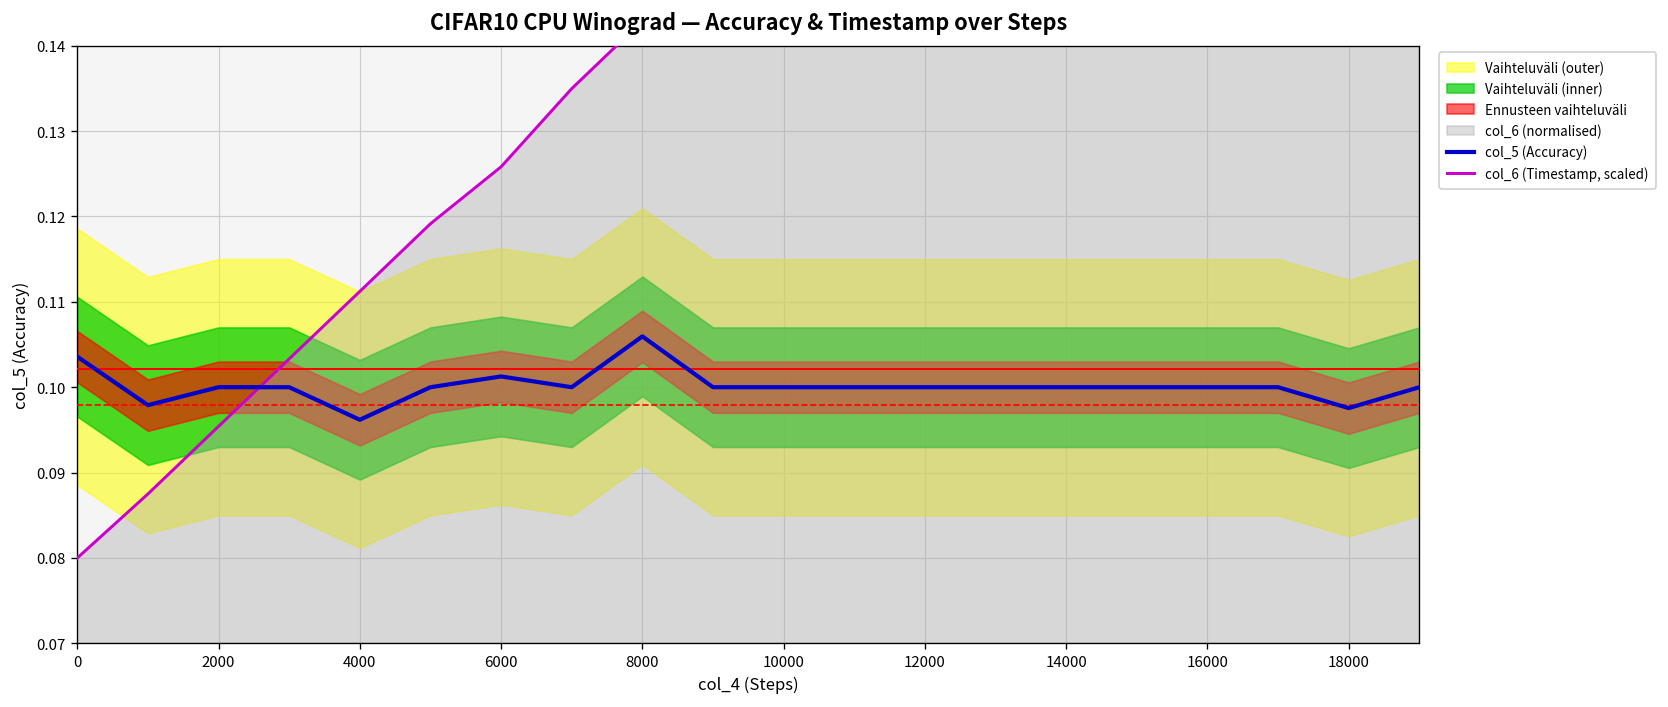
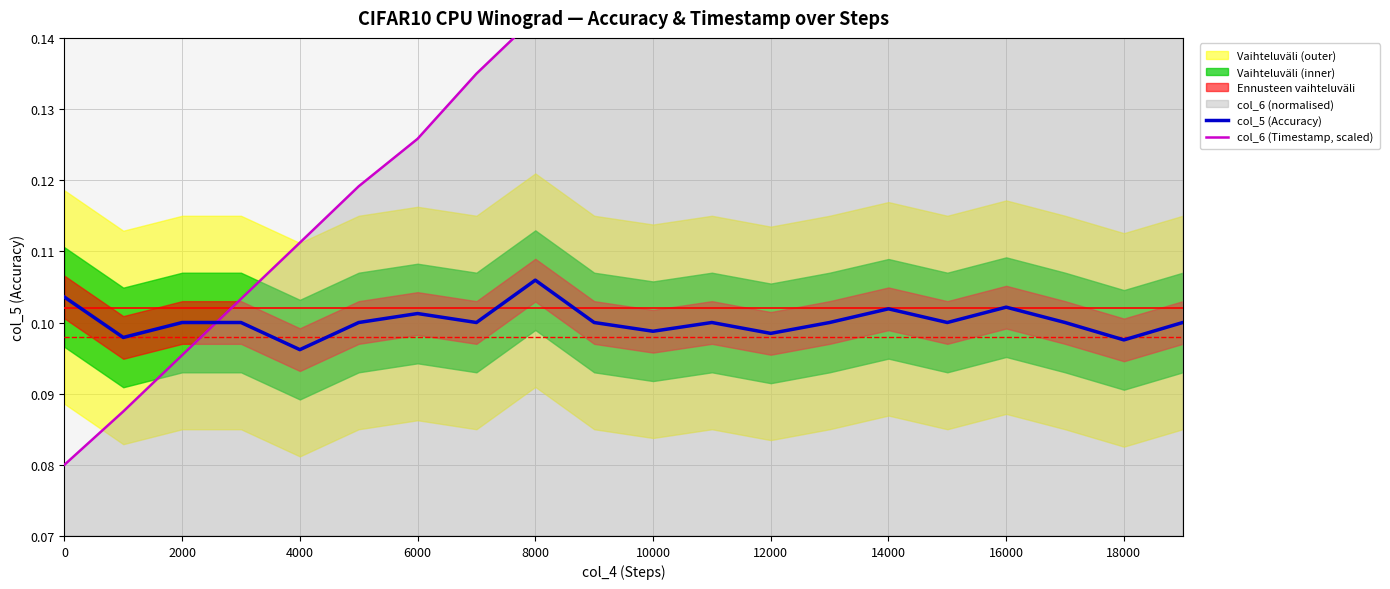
  {
    "col_5 (Accuracy)": {
      "0": 0.104,
      "2000": 0.100,
      "4000": 0.096,
      "6000": 0.101,
      "8000": 0.106,
-     "10000": 0.100,
-     "12000": 0.100,
-     "14000": 0.100,
-     "16000": 0.100,
+     "10000": 0.099,
+     "12000": 0.098,
+     "14000": 0.102,
+     "16000": 0.102,
      "18000": 0.098
    },
    "col_6 (normalised)": {
      "0": 0.080,
      "2000": 0.095,
      "6000": 0.126
    }
  }
